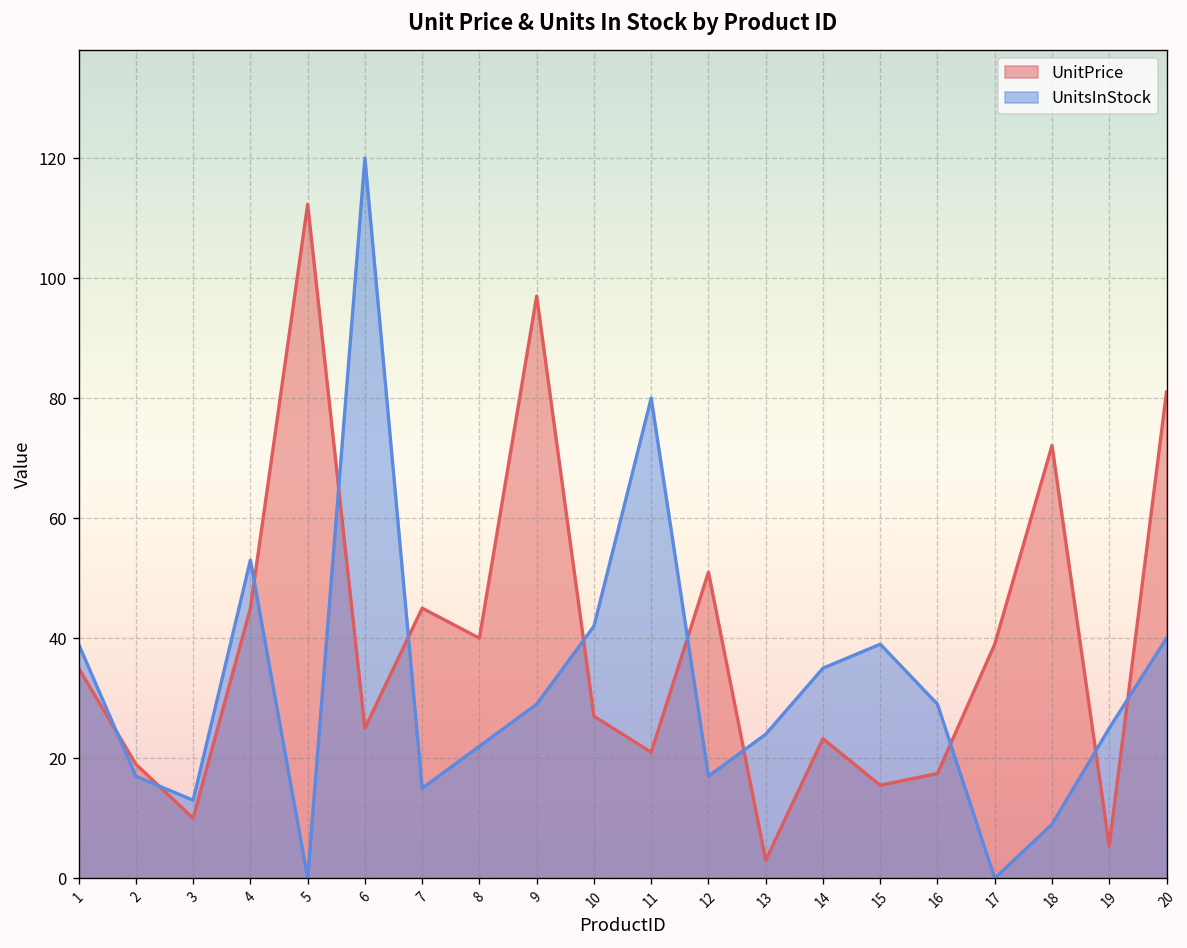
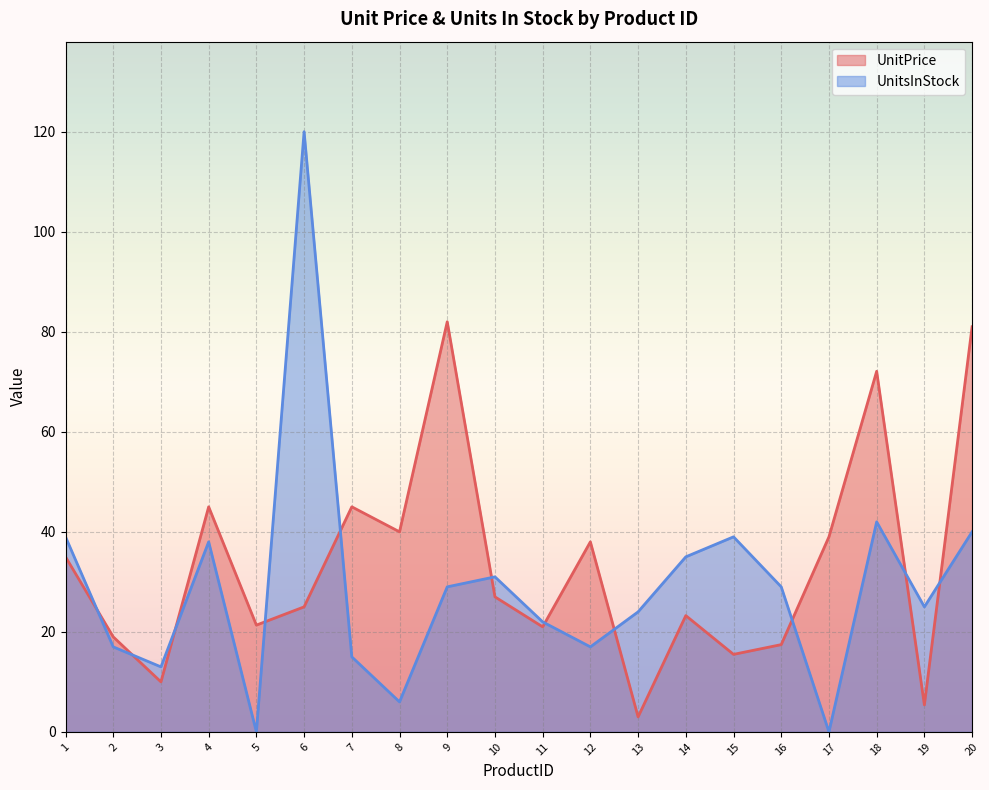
  {
    "UnitPrice": {
      "1": 35,
      "2": 19,
      "3": 10,
      "4": 45,
-     "5": 112,
+     "5": 21,
      "6": 25,
      "7": 45,
      "8": 40,
-     "9": 97,
+     "9": 82,
      "10": 27,
      "11": 21,
-     "12": 51,
+     "12": 38,
      "13": 3,
      "14": 23,
      "15": 16,
      "16": 17,
      "17": 39,
      "18": 72,
      "19": 5,
      "20": 81
    },
    "UnitsInStock": {
      "1": 39,
      "2": 17,
      "3": 13,
-     "4": 53,
+     "4": 38,
      "5": 0,
      "6": 120,
      "7": 15,
-     "8": 22,
+     "8": 6,
      "9": 29,
-     "10": 42,
-     "11": 80,
+     "10": 31,
+     "11": 22,
      "12": 17,
      "13": 24,
      "14": 35,
      "15": 39,
      "16": 29,
      "17": 0,
-     "18": 9,
+     "18": 42,
      "19": 25,
      "20": 40
    }
  }
